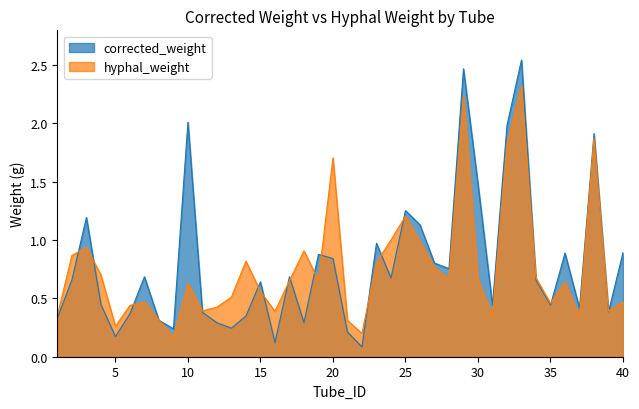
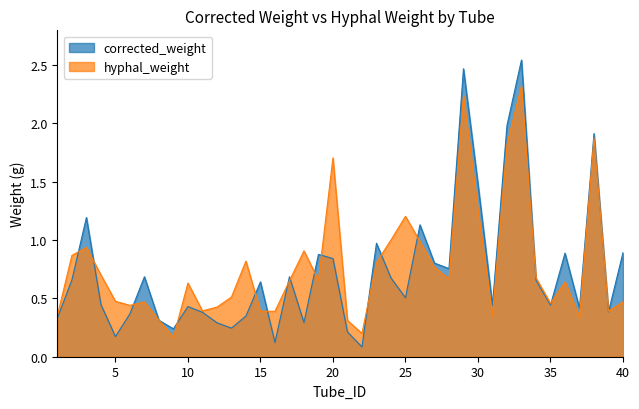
  {
    "corrected_weight": {
      "5": 0.17,
-     "10": 2.01,
+     "10": 0.43,
      "15": 0.64,
      "20": 0.84,
-     "25": 1.25,
+     "25": 0.51,
      "30": 1.48,
      "40": 0.89
    },
    "hyphal_weight": {
-     "5": 0.26,
+     "5": 0.48,
      "10": 0.63,
-     "15": 0.56,
+     "15": 0.39,
      "20": 1.70,
      "25": 1.20,
-     "30": 0.66,
+     "30": 1.26,
      "40": 0.47
    }
  }
